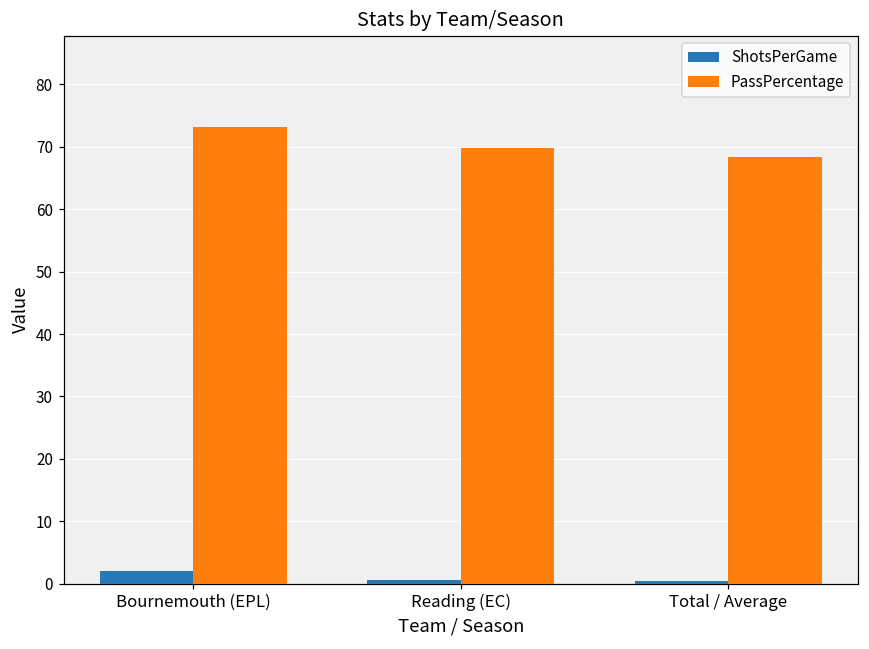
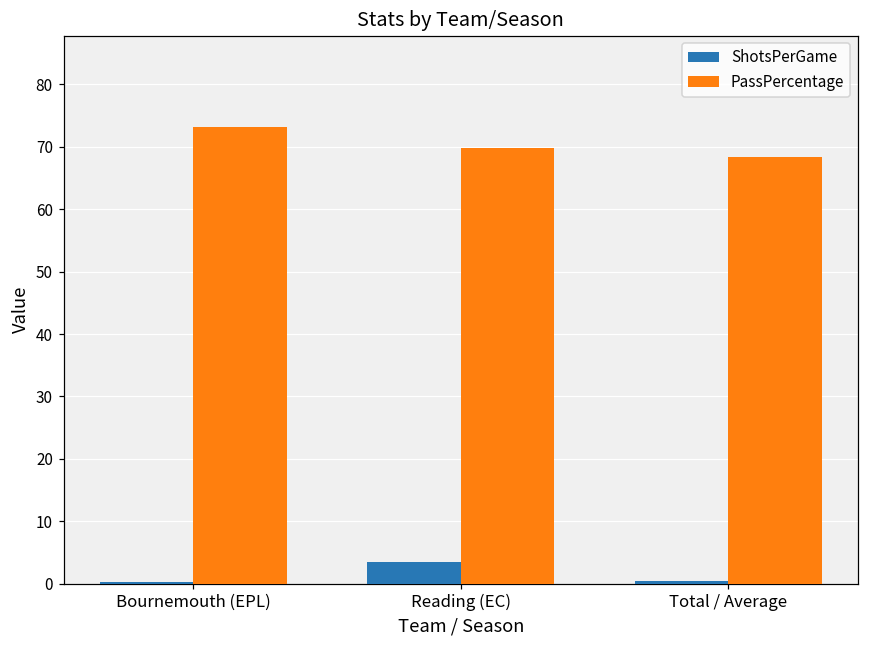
  {
    "ShotsPerGame": {
-     "Bournemouth (EPL)": 2,
-     "Reading (EC)": 1
+     "Bournemouth (EPL)": 0,
+     "Reading (EC)": 3
    },
    "PassPercentage": {
      "Bournemouth (EPL)": 73,
      "Reading (EC)": 70,
      "Total / Average": 68
    }
  }
